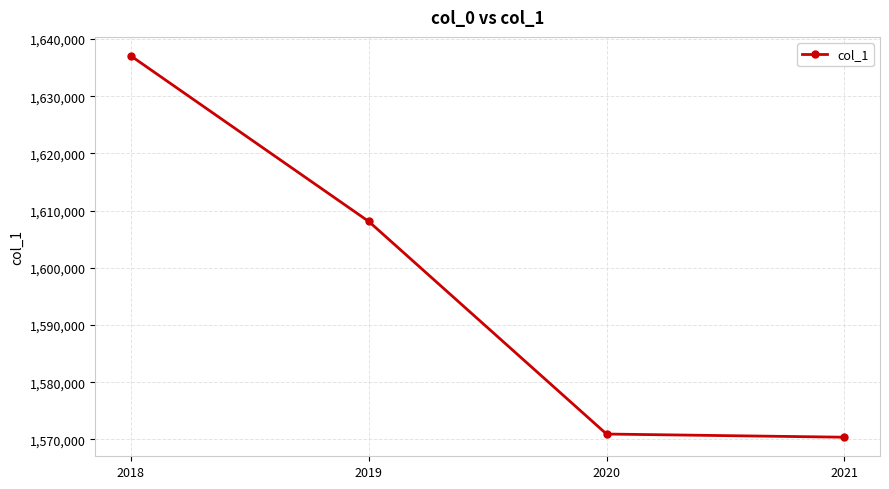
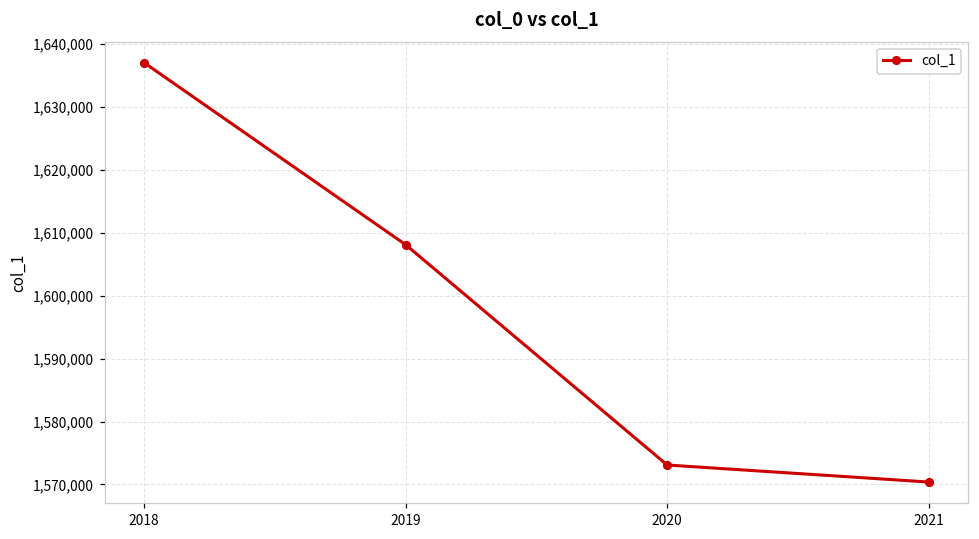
  {
    "2018": "1,637,000",
    "2019": "1,608,000",
-   "2020": "1,571,000",
+   "2020": "1,573,000",
    "2021": "1,570,000"
  }
